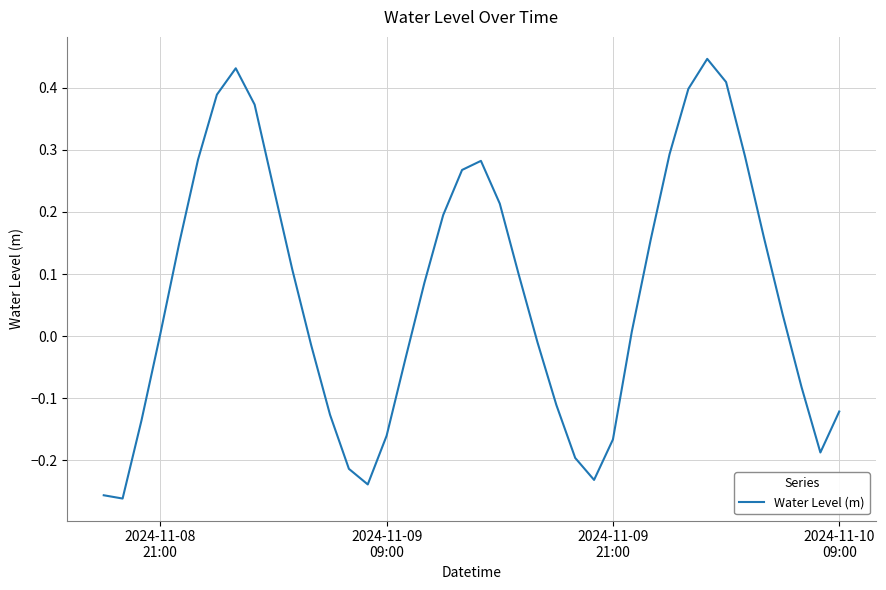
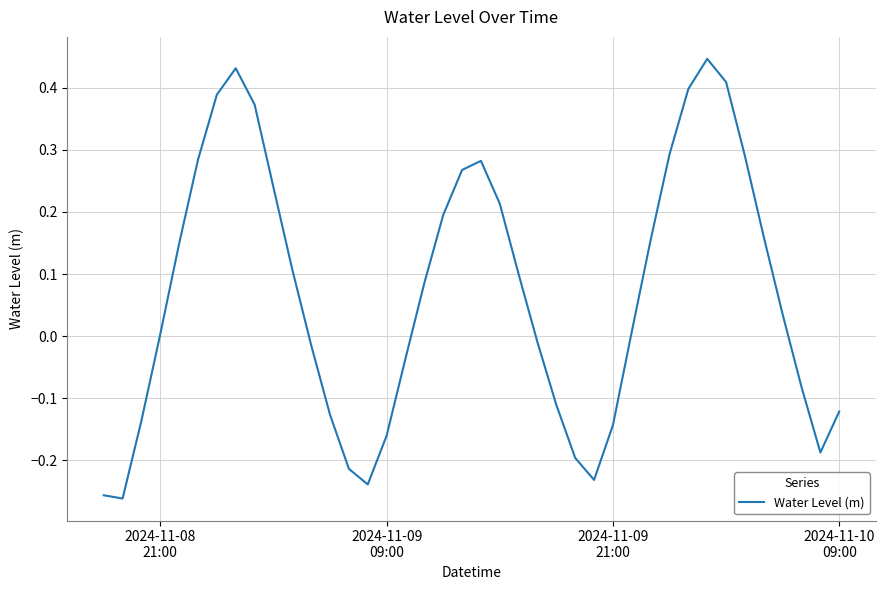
  {
    "2024-11-08 21:00": 0.00,
    "2024-11-09 09:00": -0.16,
-   "2024-11-09 21:00": -0.17,
+   "2024-11-09 21:00": -0.14,
    "2024-11-10 09:00": -0.12
  }
